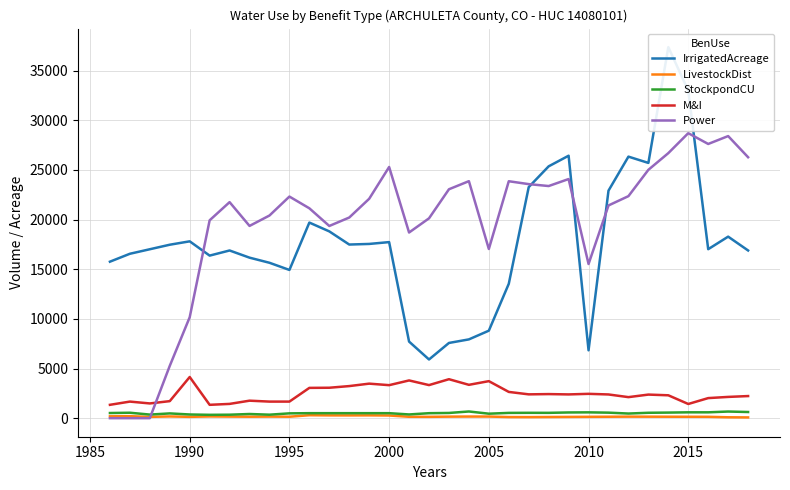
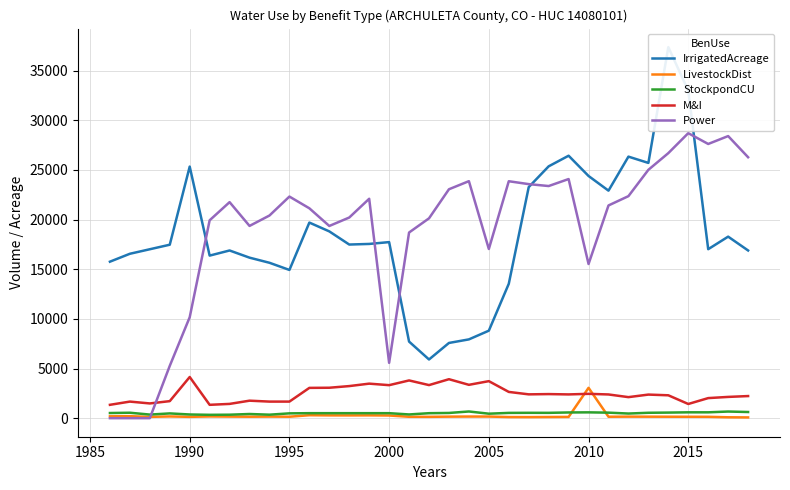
  {
    "IrrigatedAcreage": {
-     "1990": 18000,
+     "1990": 25000,
      "1995": 15000,
      "2000": 18000,
      "2005": 9000,
-     "2010": 7000
+     "2010": 24000
    },
    "LivestockDist": {
      "1995": 0,
      "2005": 0,
-     "2010": 0,
+     "2010": 3000,
      "2015": 0
    },
    "StockpondCU": {
      "1995": 0,
      "2005": 0,
      "2010": 1000,
      "2015": 1000
    },
    "M&I": {
      "1990": 4000,
      "1995": 2000,
      "2000": 3000,
      "2005": 4000,
      "2010": 2000,
      "2015": 1000
    },
    "Power": {
      "1990": 10000,
      "1995": 22000,
-     "2000": 25000,
+     "2000": 6000,
      "2005": 17000,
      "2010": 16000,
      "2015": 29000
    }
  }
